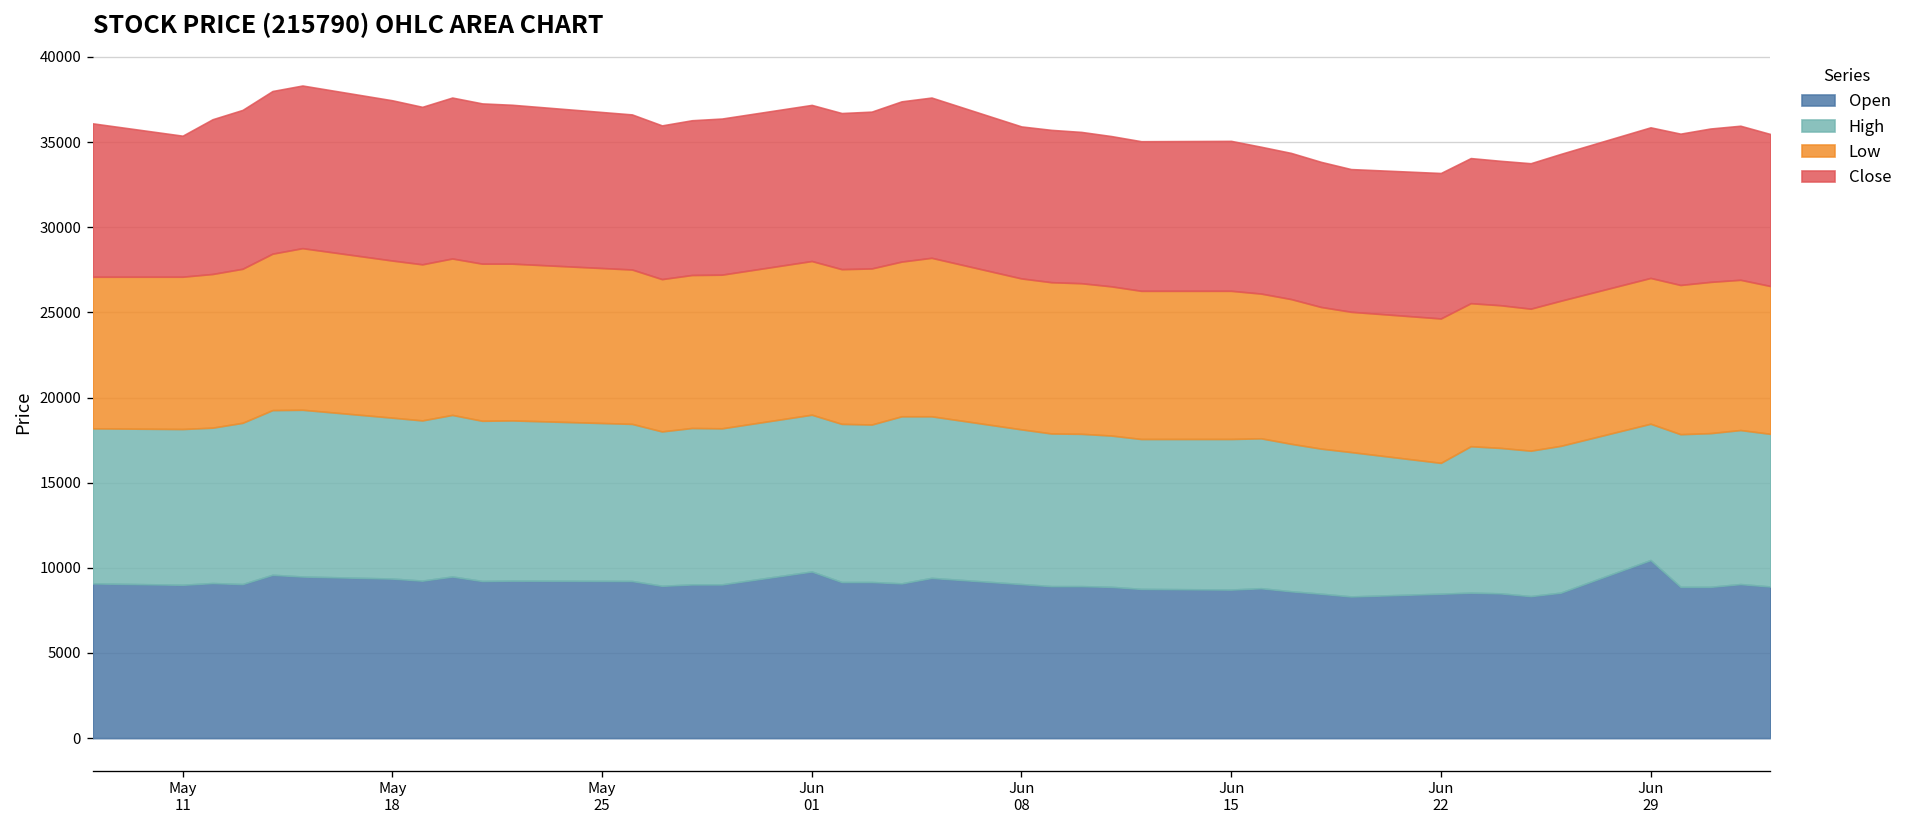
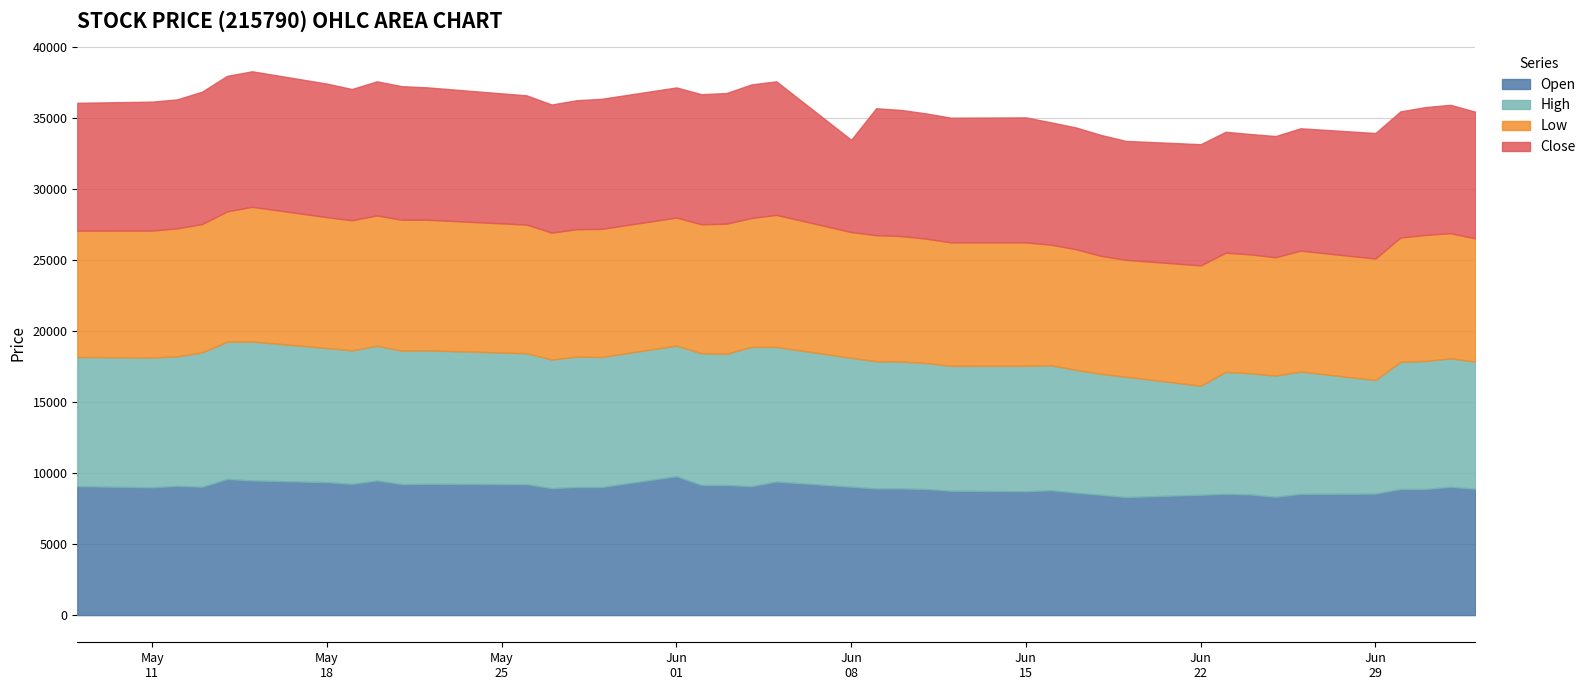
  {
    "Open": {
      "May 11": 9000,
      "May 18": 9400,
      "Jun 01": 9800,
      "Jun 08": 9000,
      "Jun 15": 8700,
      "Jun 22": 8500,
-     "Jun 29": 10500
+     "Jun 29": 8600
    },
    "High": {
      "May 11": 9100,
      "May 18": 9500,
      "Jun 01": 9200,
      "Jun 08": 9100,
      "Jun 15": 8800,
      "Jun 22": 7700,
      "Jun 29": 8000
    },
    "Low": {
      "May 11": 8900,
      "May 18": 9200,
      "Jun 01": 9000,
      "Jun 08": 8900,
      "Jun 15": 8700,
      "Jun 22": 8500,
      "Jun 29": 8600
    },
    "Close": {
-     "May 11": 8300,
+     "May 11": 9100,
      "May 18": 9400,
      "Jun 01": 9200,
-     "Jun 08": 8900,
+     "Jun 08": 6500,
      "Jun 15": 8800,
      "Jun 22": 8500,
      "Jun 29": 8800
    }
  }
